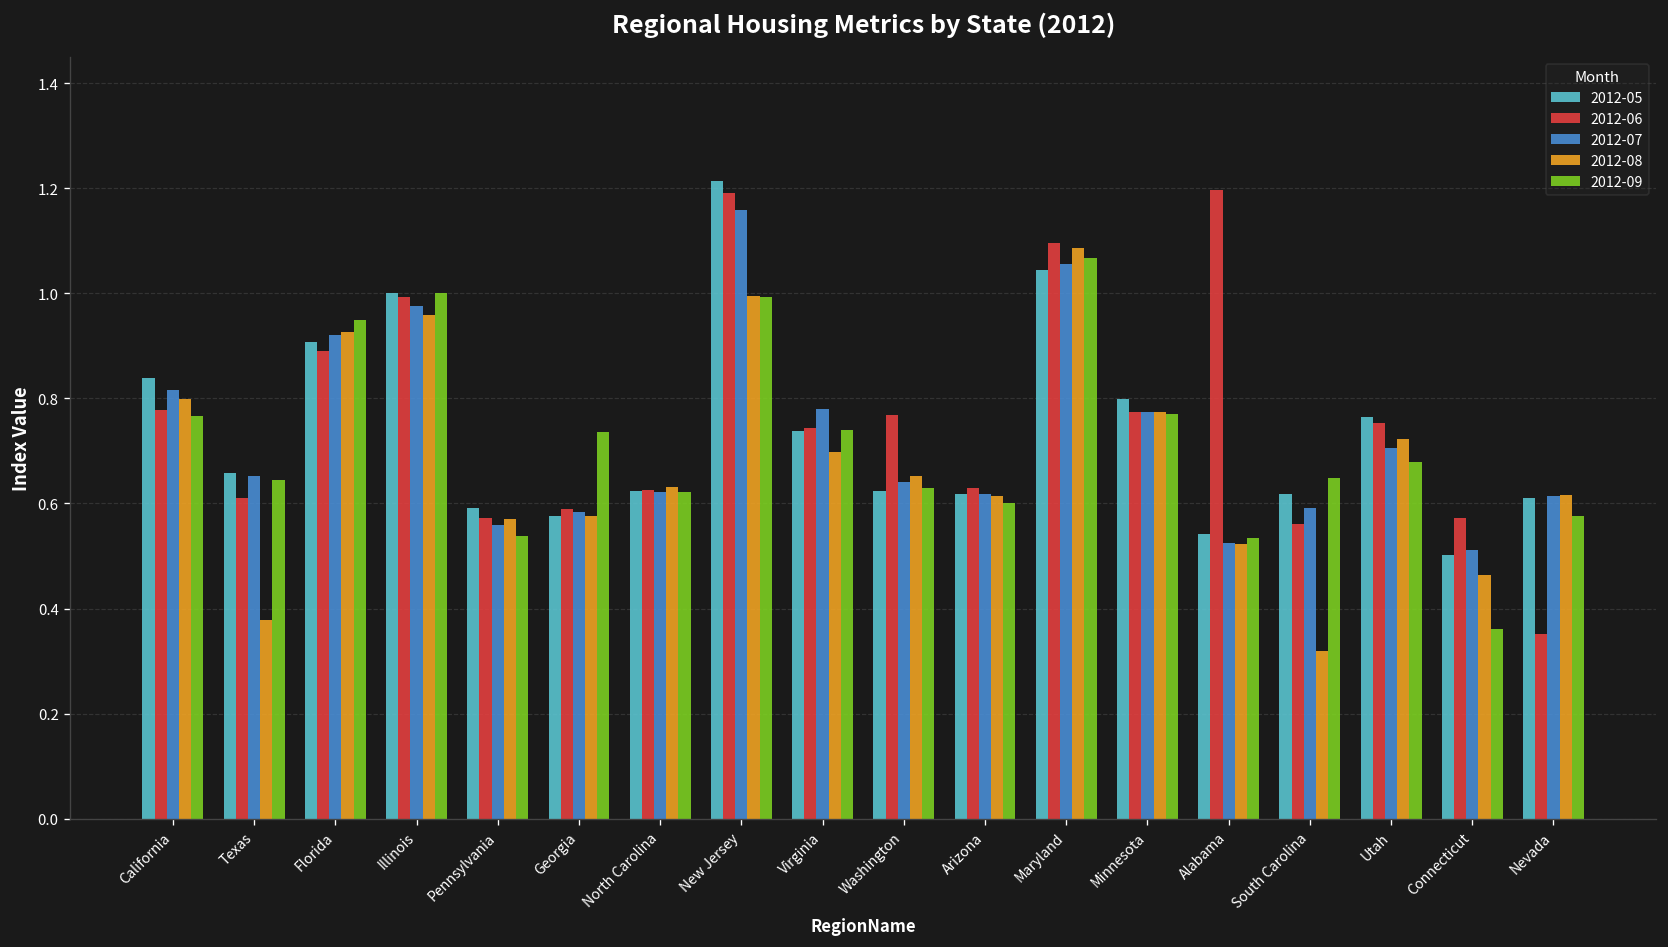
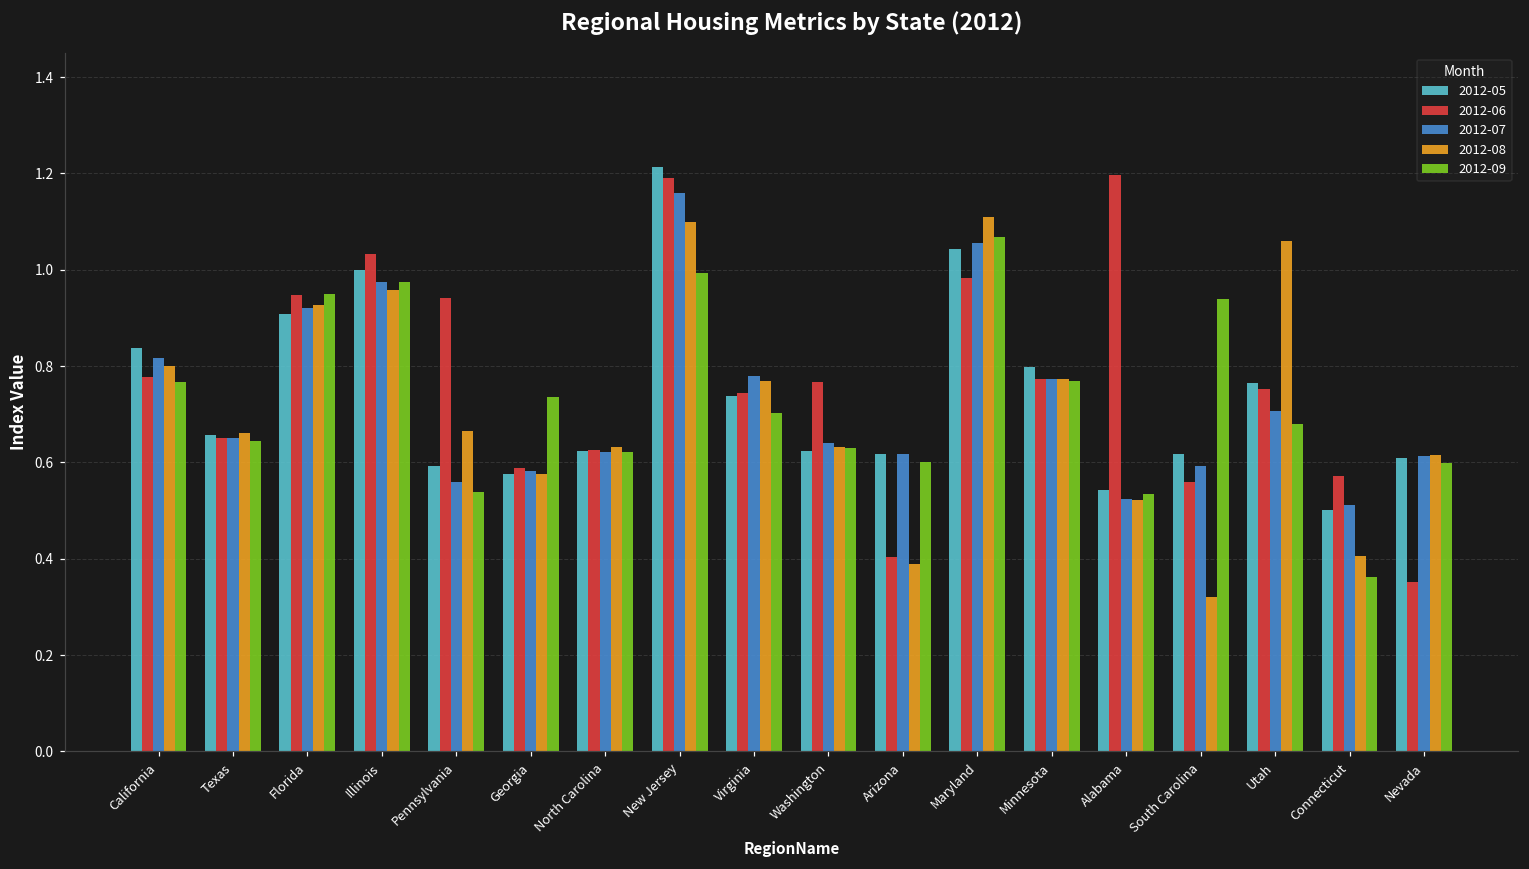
  {
    "2012-06": {
      "California": 0.78,
-     "Texas": 0.61,
-     "Florida": 0.89,
-     "Illinois": 0.99,
-     "Pennsylvania": 0.57,
+     "Texas": 0.65,
+     "Florida": 0.95,
+     "Illinois": 1.03,
+     "Pennsylvania": 0.94,
      "Georgia": 0.59,
      "North Carolina": 0.63,
      "New Jersey": 1.19,
      "Virginia": 0.74,
      "Washington": 0.77,
-     "Arizona": 0.63,
-     "Maryland": 1.10,
+     "Arizona": 0.40,
+     "Maryland": 0.98,
      "Minnesota": 0.77,
      "Alabama": 1.20,
      "South Carolina": 0.56,
      "Utah": 0.75,
      "Connecticut": 0.57,
      "Nevada": 0.35
    },
    "2012-08": {
      "California": 0.80,
-     "Texas": 0.38,
+     "Texas": 0.66,
      "Florida": 0.93,
      "Illinois": 0.96,
-     "Pennsylvania": 0.57,
+     "Pennsylvania": 0.66,
      "Georgia": 0.58,
      "North Carolina": 0.63,
-     "New Jersey": 1.00,
-     "Virginia": 0.70,
-     "Washington": 0.65,
-     "Arizona": 0.61,
-     "Maryland": 1.09,
+     "New Jersey": 1.10,
+     "Virginia": 0.77,
+     "Washington": 0.63,
+     "Arizona": 0.39,
+     "Maryland": 1.11,
      "Minnesota": 0.77,
      "Alabama": 0.52,
      "South Carolina": 0.32,
-     "Utah": 0.72,
-     "Connecticut": 0.46,
+     "Utah": 1.06,
+     "Connecticut": 0.40,
      "Nevada": 0.62
    },
    "2012-09": {
      "California": 0.77,
      "Texas": 0.64,
      "Florida": 0.95,
-     "Illinois": 1.00,
+     "Illinois": 0.97,
      "Pennsylvania": 0.54,
      "Georgia": 0.74,
      "North Carolina": 0.62,
      "New Jersey": 0.99,
-     "Virginia": 0.74,
+     "Virginia": 0.70,
      "Washington": 0.63,
      "Arizona": 0.60,
      "Maryland": 1.07,
      "Minnesota": 0.77,
      "Alabama": 0.53,
-     "South Carolina": 0.65,
+     "South Carolina": 0.94,
      "Utah": 0.68,
      "Connecticut": 0.36,
-     "Nevada": 0.58
+     "Nevada": 0.60
    }
  }
